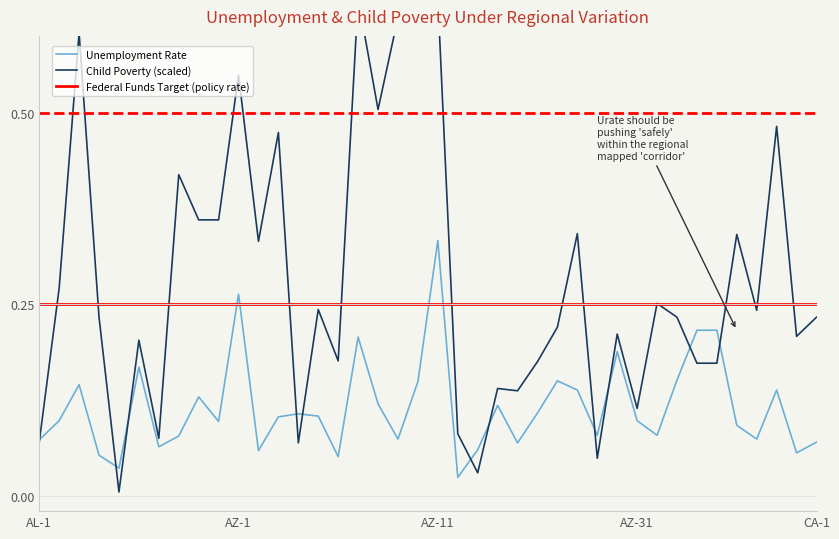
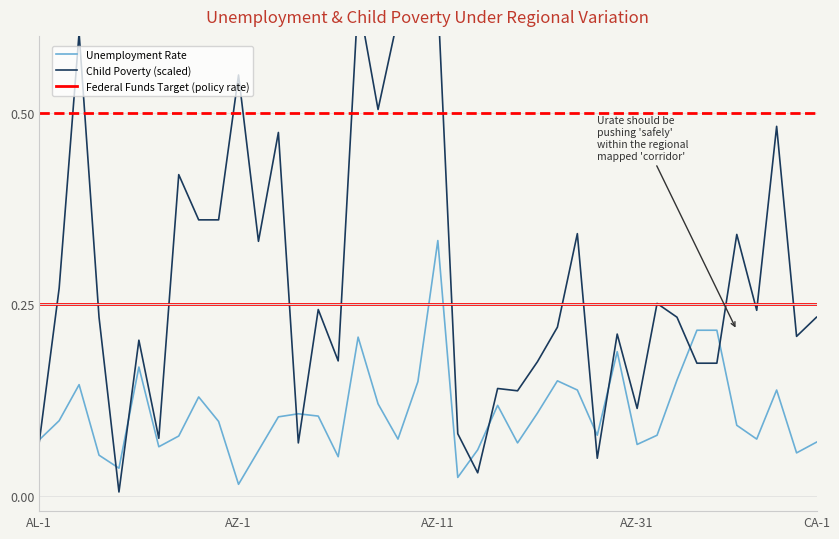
  {
    "Unemployment Rate": {
-     "AZ-1": 0.26,
+     "AZ-1": 0.02,
      "AZ-11": 0.33,
-     "AZ-31": 0.10,
+     "AZ-31": 0.07,
      "CA-1": 0.07
    },
    "Child Poverty (scaled)": {
      "AZ-31": 0.11,
      "CA-1": 0.23
    },
    "Federal Funds Target (policy rate)": {
      "AL-1": 0.25,
      "AZ-1": 0.25,
      "AZ-11": 0.25,
      "AZ-31": 0.25,
      "CA-1": 0.25
    }
  }
